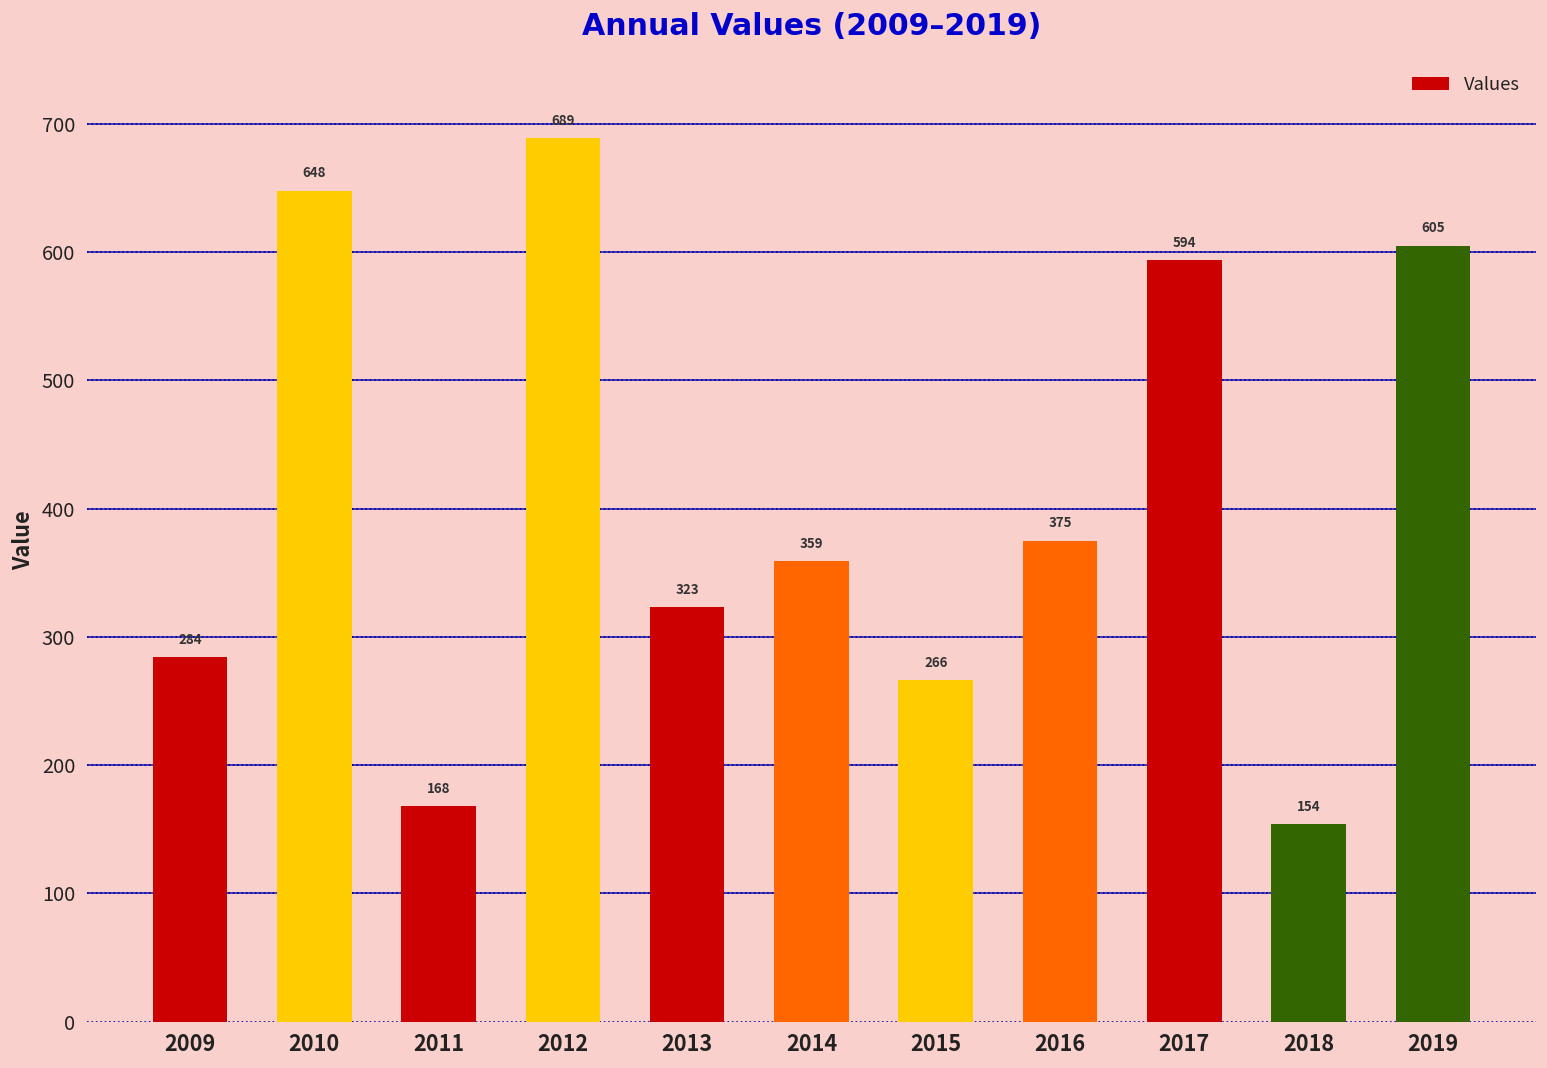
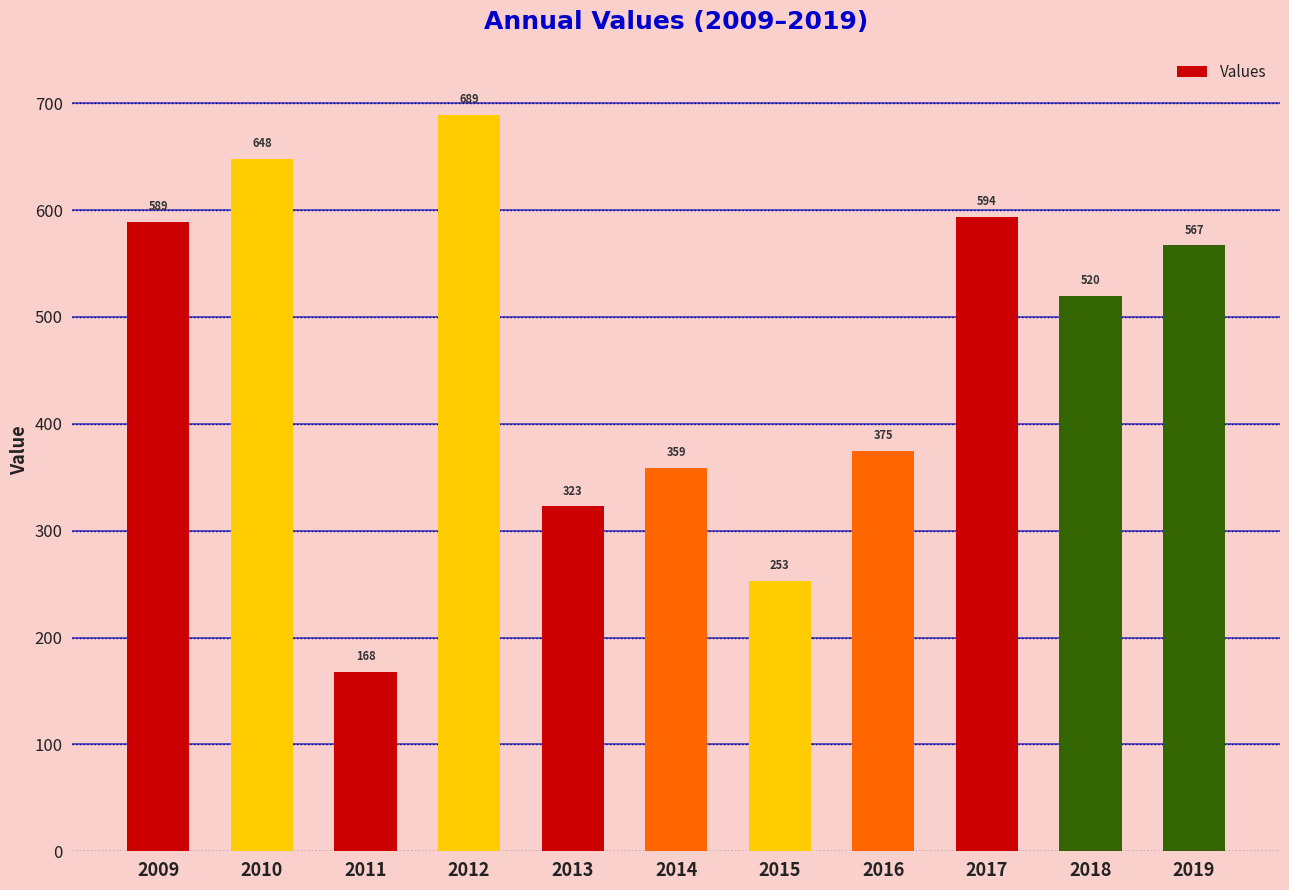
  {
-   "2009": 284,
+   "2009": 589,
    "2010": 648,
    "2011": 168,
    "2012": 689,
    "2013": 323,
    "2014": 359,
-   "2015": 266,
+   "2015": 253,
    "2016": 375,
    "2017": 594,
-   "2018": 154,
-   "2019": 605
+   "2018": 520,
+   "2019": 567
  }
